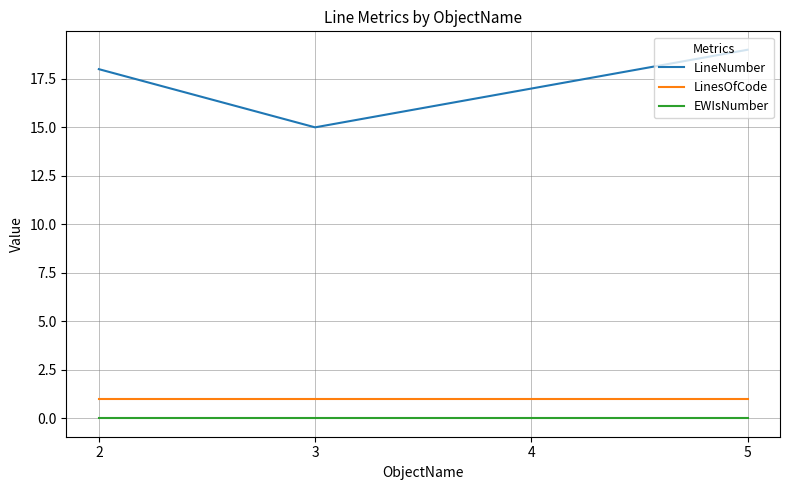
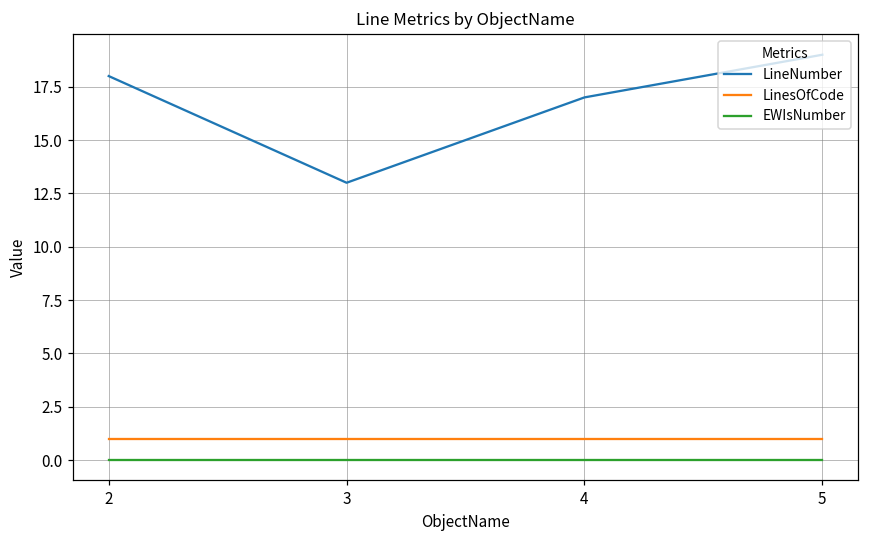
  {
    "LineNumber": {
      "2": 18,
-     "3": 15,
+     "3": 13,
      "4": 17
    },
    "LinesOfCode": {
      "2": 1,
      "3": 1,
      "4": 1,
      "5": 1
    },
    "EWIsNumber": {
      "2": 0,
      "3": 0,
      "4": 0,
      "5": 0
    }
  }
